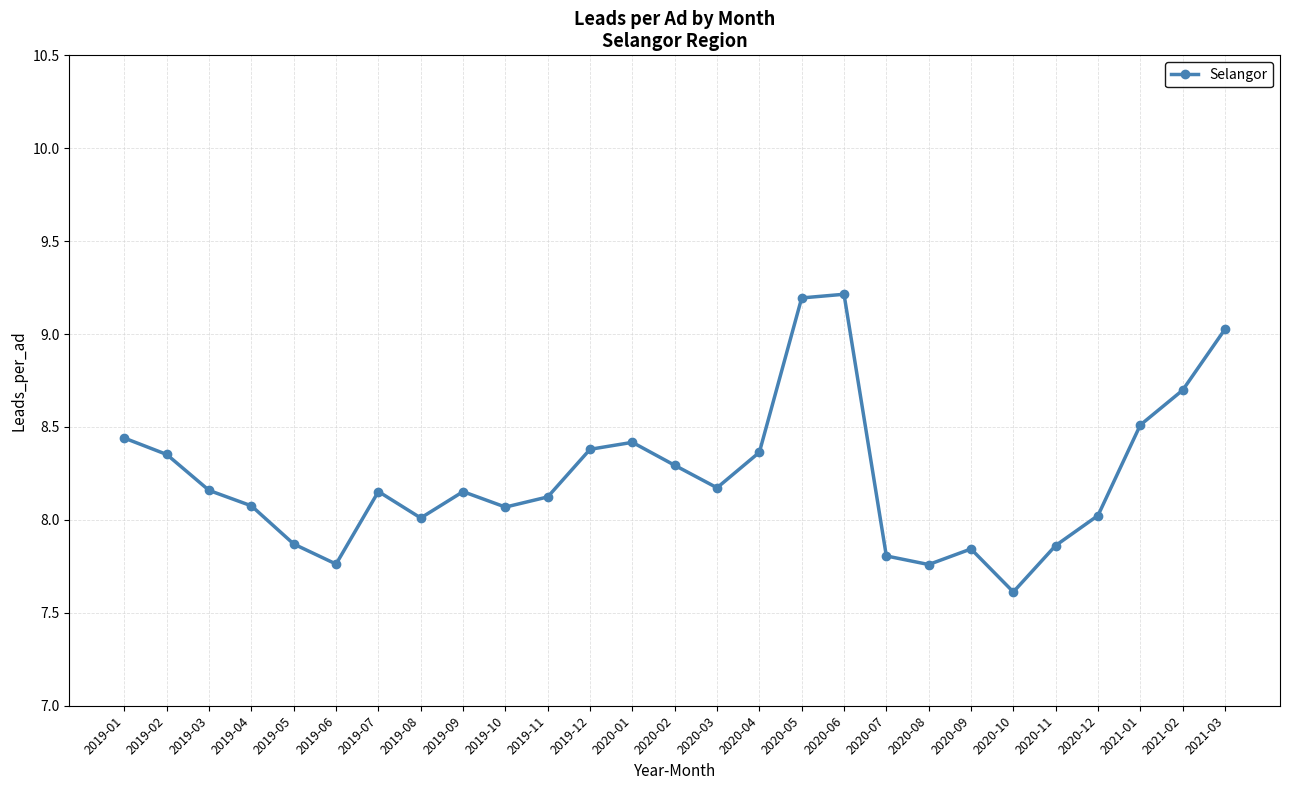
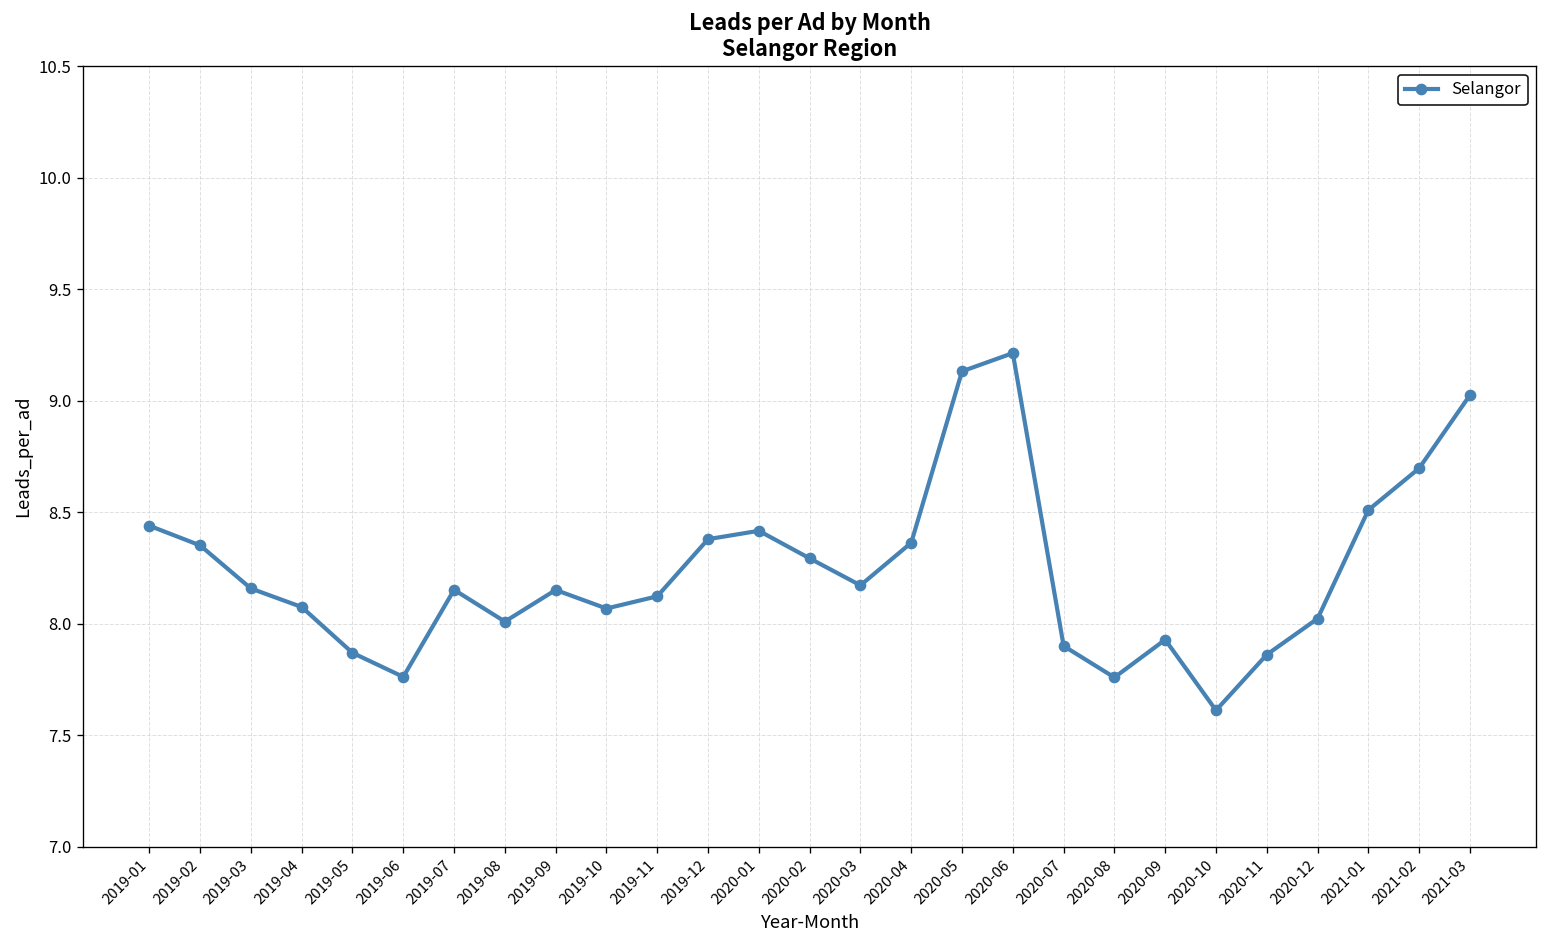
  {
    "2019-01": 8.44,
    "2019-02": 8.35,
    "2019-03": 8.16,
    "2019-04": 8.08,
    "2019-05": 7.87,
    "2019-06": 7.76,
    "2019-07": 8.15,
    "2019-08": 8.01,
    "2019-09": 8.15,
    "2019-10": 8.07,
    "2019-11": 8.12,
    "2019-12": 8.38,
    "2020-01": 8.42,
    "2020-02": 8.29,
    "2020-03": 8.17,
    "2020-04": 8.36,
-   "2020-05": 9.19,
+   "2020-05": 9.13,
    "2020-06": 9.21,
-   "2020-07": 7.81,
+   "2020-07": 7.90,
    "2020-08": 7.76,
-   "2020-09": 7.84,
+   "2020-09": 7.93,
    "2020-10": 7.61,
    "2020-11": 7.86,
    "2020-12": 8.02,
    "2021-01": 8.51,
    "2021-02": 8.70,
    "2021-03": 9.03
  }
